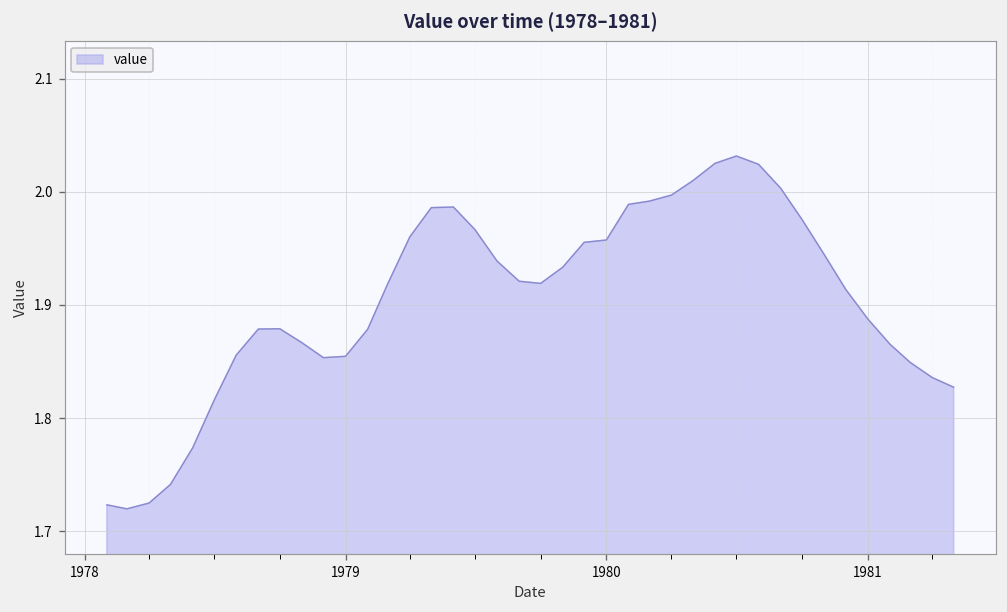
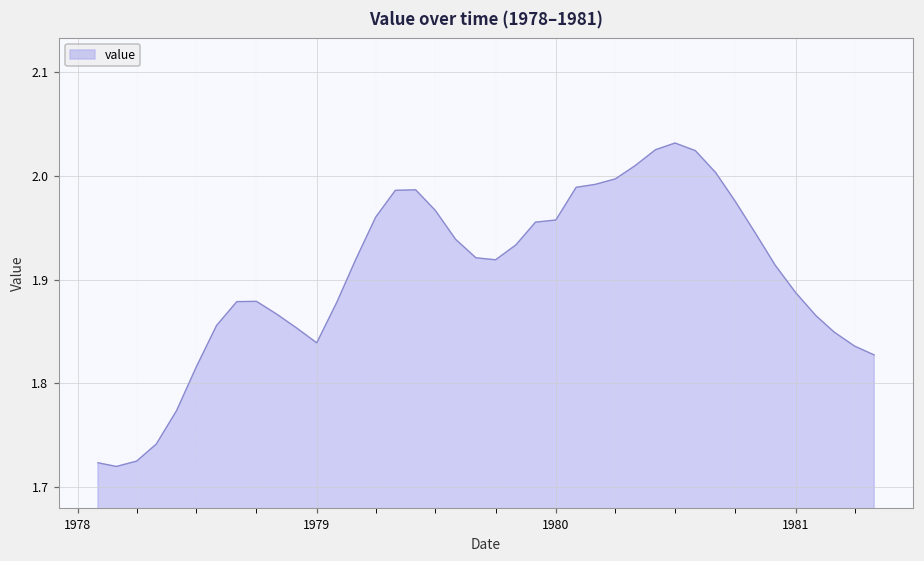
  {
-   "1979": 1.85,
+   "1979": 1.84,
    "1980": 1.96,
    "1981": 1.89
  }
